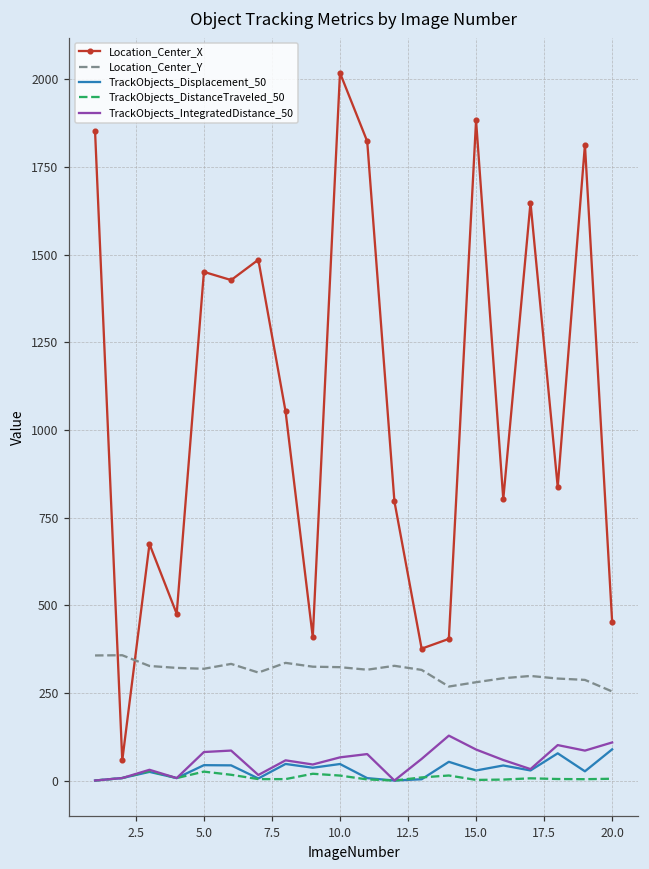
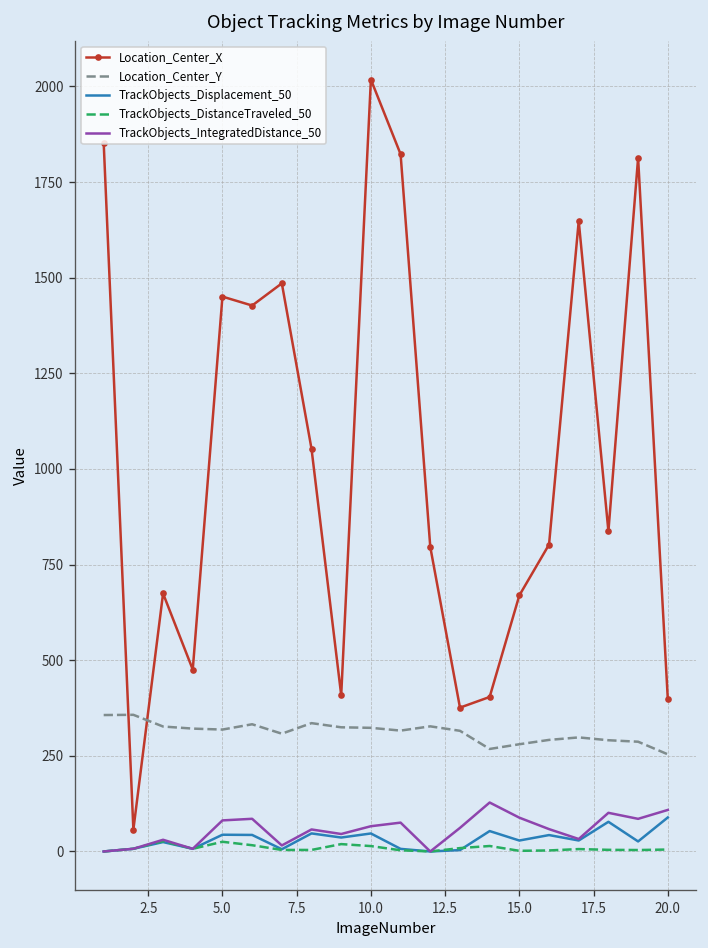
  {
    "Location_Center_X": {
      "5.0": 1450,
      "10.0": 2020,
-     "15.0": 1880,
-     "20.0": 450
+     "15.0": 670,
+     "20.0": 400
    },
    "Location_Center_Y": {
      "5.0": 320,
      "10.0": 320,
      "15.0": 280,
      "20.0": 250
    },
    "TrackObjects_Displacement_50": {
      "5.0": 40,
      "10.0": 50,
      "15.0": 30,
      "20.0": 90
    },
    "TrackObjects_DistanceTraveled_50": {
      "5.0": 30,
      "10.0": 10,
      "15.0": 0,
      "20.0": 10
    },
    "TrackObjects_IntegratedDistance_50": {
      "5.0": 80,
      "10.0": 70,
      "15.0": 90,
      "20.0": 110
    }
  }
